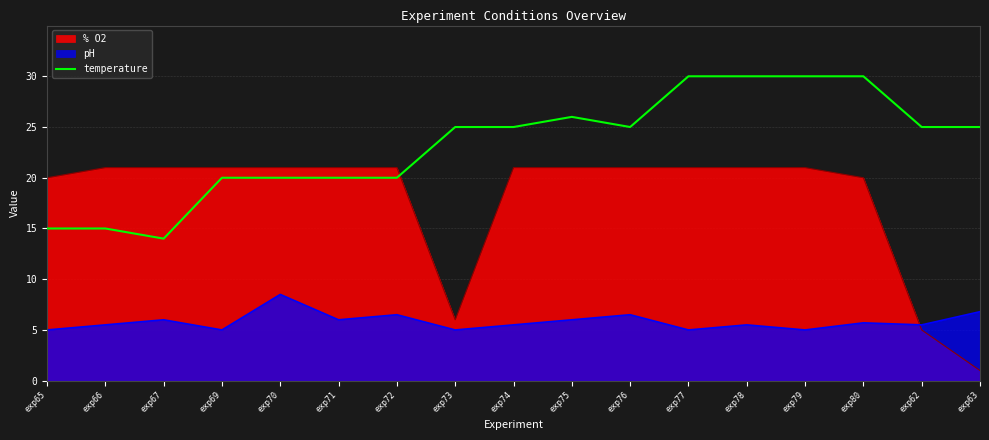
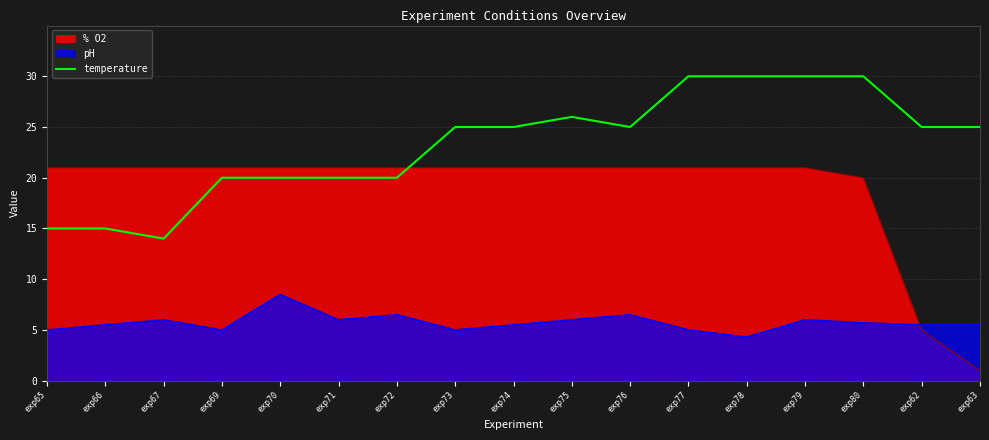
  {
    "% O2": {
-     "exp65": 20,
+     "exp65": 21,
      "exp66": 21,
      "exp67": 21,
      "exp69": 21,
      "exp70": 21,
      "exp71": 21,
      "exp72": 21,
-     "exp73": 6,
+     "exp73": 21,
      "exp74": 21,
      "exp75": 21,
      "exp76": 21,
      "exp77": 21,
      "exp78": 21,
      "exp79": 21,
      "exp80": 20,
      "exp62": 5,
      "exp63": 1
    },
    "pH": {
      "exp65": 5.0,
      "exp66": 5.5,
      "exp67": 6.0,
      "exp69": 5.0,
      "exp70": 8.5,
      "exp71": 6.0,
      "exp72": 6.5,
      "exp73": 5.0,
      "exp74": 5.5,
      "exp75": 6.0,
      "exp76": 6.5,
      "exp77": 5.0,
-     "exp78": 5.5,
-     "exp79": 5,
+     "exp78": 4.3,
+     "exp79": 6,
      "exp80": 5.7,
      "exp62": 5.5,
-     "exp63": 6.8
+     "exp63": 5.5
    },
    "temperature": {
      "exp65": 15.0,
      "exp66": 15.0,
      "exp67": 14.0,
      "exp69": 20.0,
      "exp70": 20.0,
      "exp71": 20.0,
      "exp72": 20.0,
      "exp73": 25.0,
      "exp74": 25.0,
      "exp75": 26.0,
      "exp76": 25.0,
      "exp77": 30.0,
      "exp78": 30.0,
      "exp79": 30.0,
      "exp80": 30.0,
      "exp62": 25.0,
      "exp63": 25.0
    }
  }
